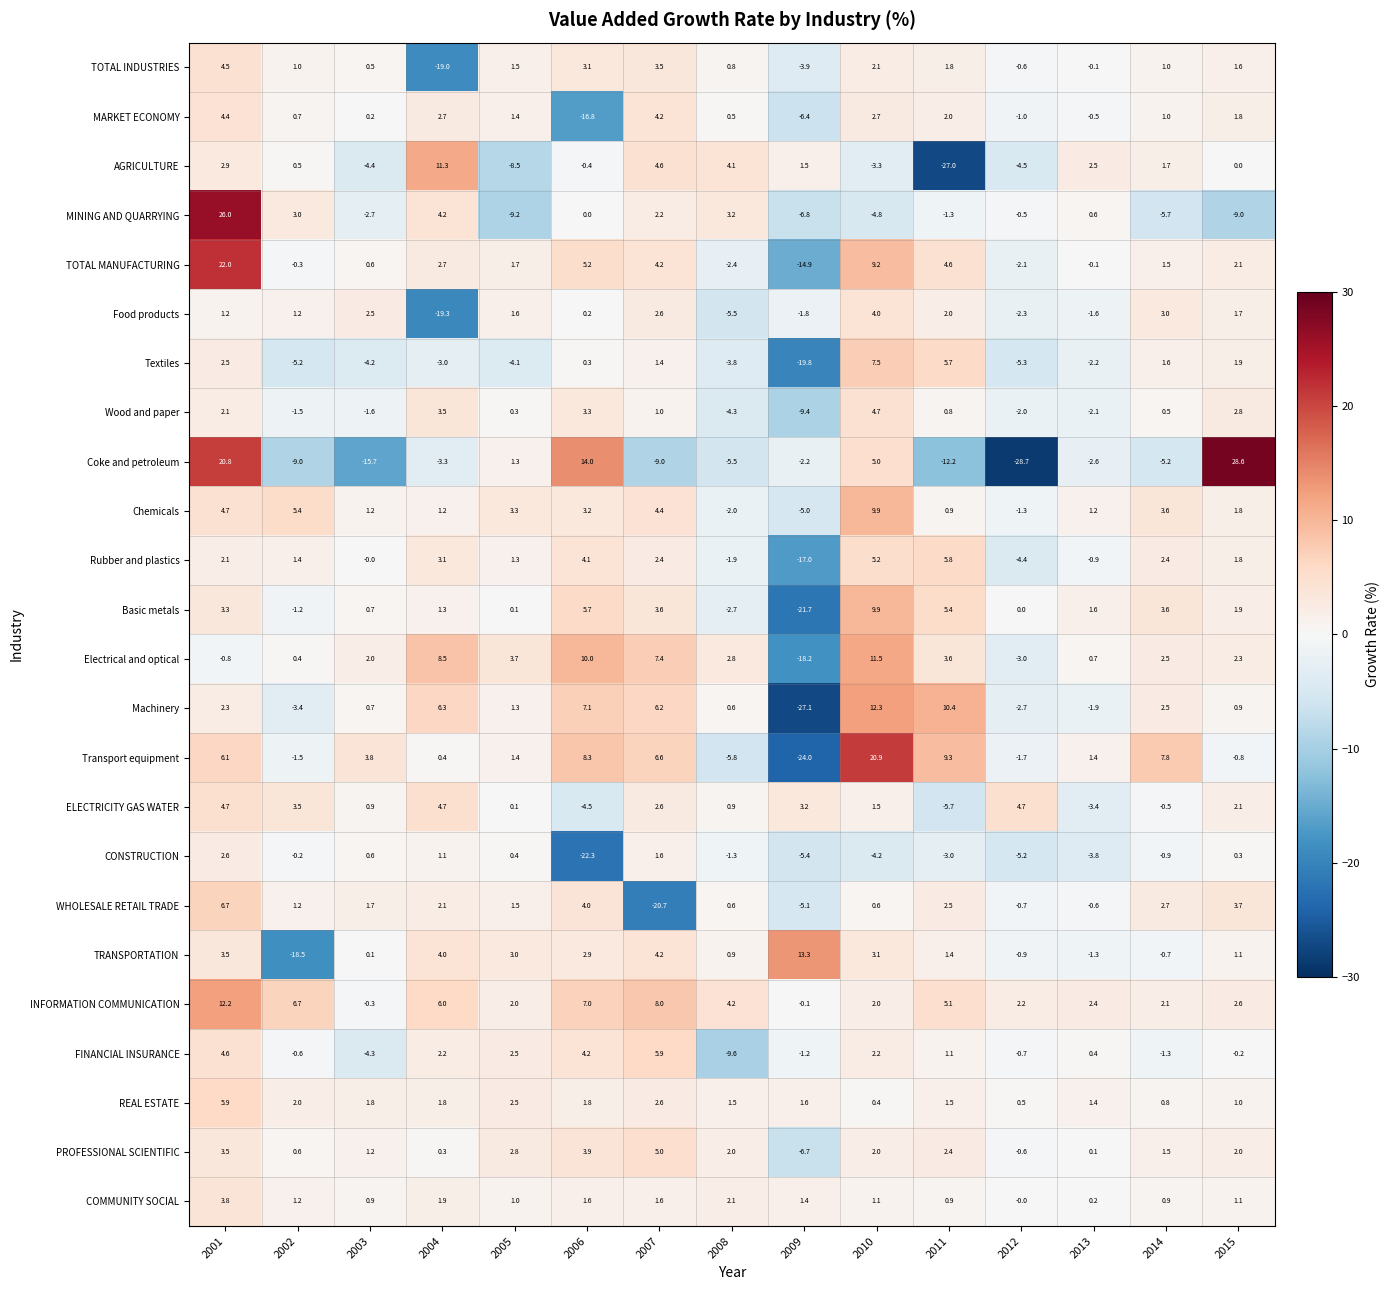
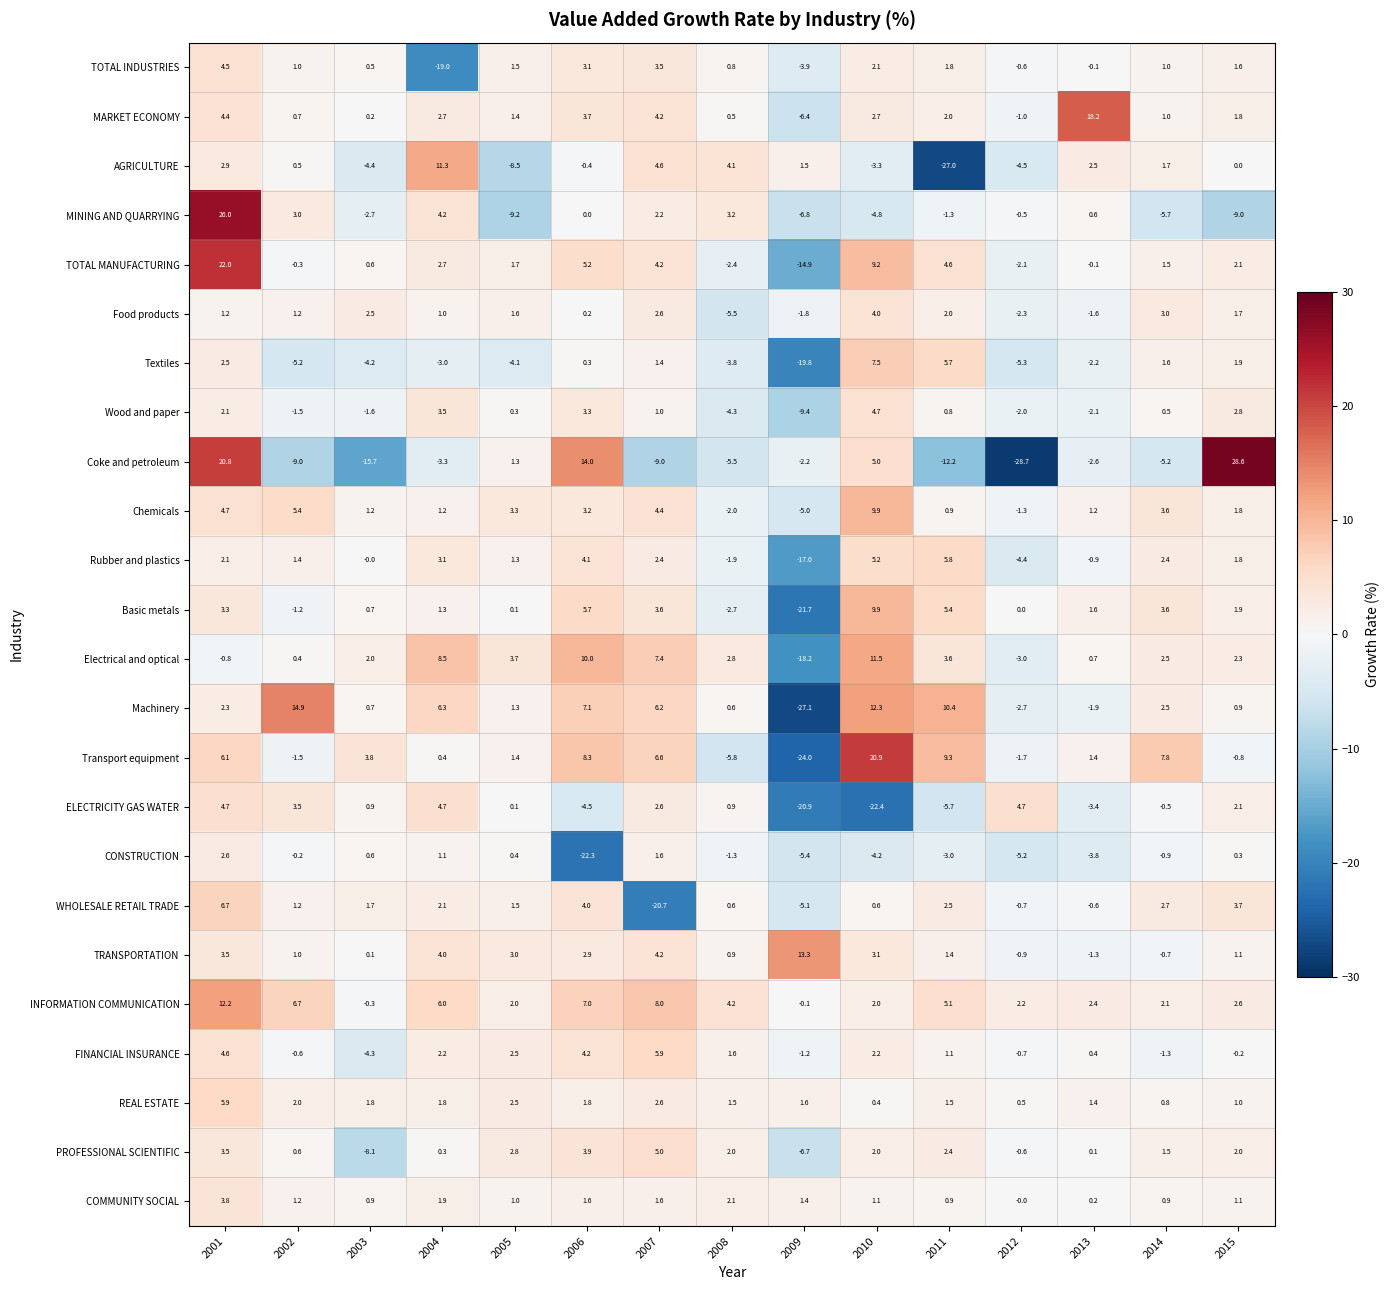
  {
    "MARKET ECONOMY": {
      "2001": 4.4,
      "2002": 0.7,
      "2003": 0.2,
      "2004": 2.7,
      "2005": 1.4,
-     "2006": -16.8,
+     "2006": 3.7,
      "2007": 4.2,
      "2008": 0.5,
      "2009": -6.4,
      "2010": 2.7,
      "2011": 2.0,
      "2012": -1.0,
-     "2013": -0.5,
+     "2013": 18.2,
      "2014": 1.0,
      "2015": 1.8
    },
    "Food products": {
      "2001": 1.2,
      "2002": 1.2,
      "2003": 2.5,
-     "2004": -19.3,
+     "2004": 1.0,
      "2005": 1.6,
      "2006": 0.2,
      "2007": 2.6,
      "2008": -5.5,
      "2009": -1.8,
      "2010": 4.0,
      "2011": 2.0,
      "2012": -2.3,
      "2013": -1.6,
      "2014": 3.0,
      "2015": 1.7
    },
    "Machinery": {
      "2001": 2.3,
-     "2002": -3.4,
+     "2002": 14.9,
      "2003": 0.7,
      "2004": 6.3,
      "2005": 1.3,
      "2006": 7.1,
      "2007": 6.2,
      "2008": 0.6,
      "2009": -27.1,
      "2010": 12.3,
      "2011": 10.4,
      "2012": -2.7,
      "2013": -1.9,
      "2014": 2.5,
      "2015": 0.9
    },
    "ELECTRICITY GAS WATER": {
      "2001": 4.7,
      "2002": 3.5,
      "2003": 0.9,
      "2004": 4.7,
      "2005": 0.1,
      "2006": -4.5,
      "2007": 2.6,
      "2008": 0.9,
-     "2009": 3.2,
-     "2010": 1.5,
+     "2009": -20.9,
+     "2010": -22.4,
      "2011": -5.7,
      "2012": 4.7,
      "2013": -3.4,
      "2014": -0.5,
      "2015": 2.1
    },
    "TRANSPORTATION": {
      "2001": 3.5,
-     "2002": -18.5,
+     "2002": 1.0,
      "2003": 0.1,
      "2004": 4.0,
      "2005": 3.0,
      "2006": 2.9,
      "2007": 4.2,
      "2008": 0.9,
      "2009": 13.3,
      "2010": 3.1,
      "2011": 1.4,
      "2012": -0.9,
      "2013": -1.3,
      "2014": -0.7,
      "2015": 1.1
    },
    "FINANCIAL INSURANCE": {
      "2001": 4.6,
      "2002": -0.6,
      "2003": -4.3,
      "2004": 2.2,
      "2005": 2.5,
      "2006": 4.2,
      "2007": 5.9,
-     "2008": -9.6,
+     "2008": 1.6,
      "2009": -1.2,
      "2010": 2.2,
      "2011": 1.1,
      "2012": -0.7,
      "2013": 0.4,
      "2014": -1.3,
      "2015": -0.2
    },
    "PROFESSIONAL SCIENTIFIC": {
      "2001": 3.5,
      "2002": 0.6,
-     "2003": 1.2,
+     "2003": -8.1,
      "2004": 0.3,
      "2005": 2.8,
      "2006": 3.9,
      "2007": 5.0,
      "2008": 2.0,
      "2009": -6.7,
      "2010": 2.0,
      "2011": 2.4,
      "2012": -0.6,
      "2013": 0.1,
      "2014": 1.5,
      "2015": 2.0
    }
  }
